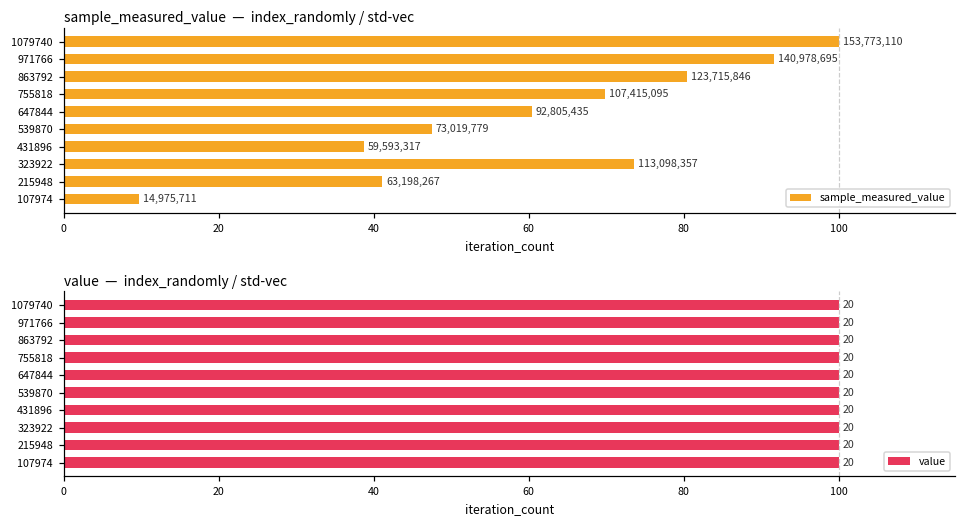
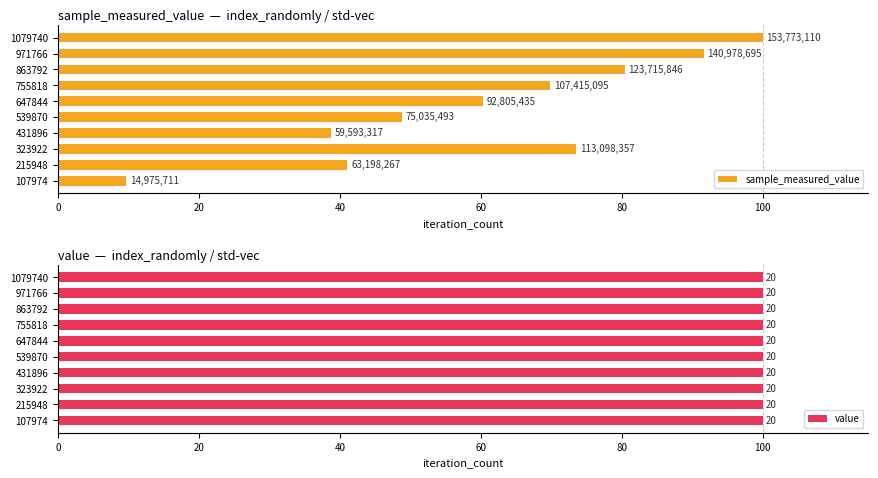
  {
    "sample_measured_value — index_randomly / std-vec": {
-     "539870": "73,019,779"
+     "539870": "75,035,493"
    }
  }
